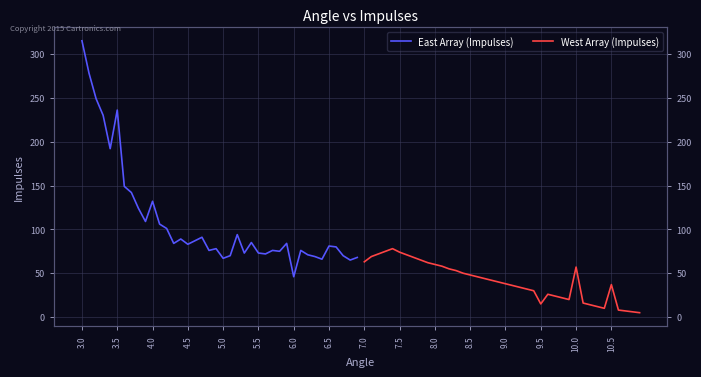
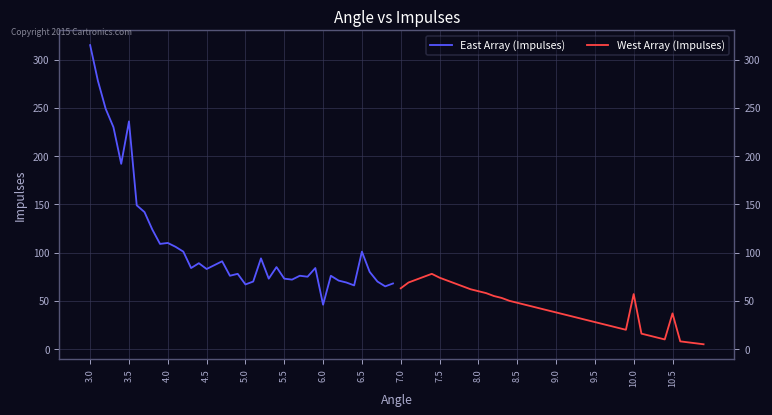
  {
    "East Array (Impulses)": {
      "3.0": 320,
      "3.5": 240,
-     "4.0": 130,
+     "4.0": 110,
      "4.5": 80,
      "5.0": 70,
      "5.5": 70,
      "6.0": 50,
-     "6.5": 80
+     "6.5": 100
    },
    "West Array (Impulses)": {
      "7.0": 60,
      "7.5": 70,
      "8.0": 60,
      "8.5": 50,
      "9.0": 40,
-     "9.5": 20,
+     "9.5": 30,
      "10.0": 60,
      "10.5": 40
    }
  }
